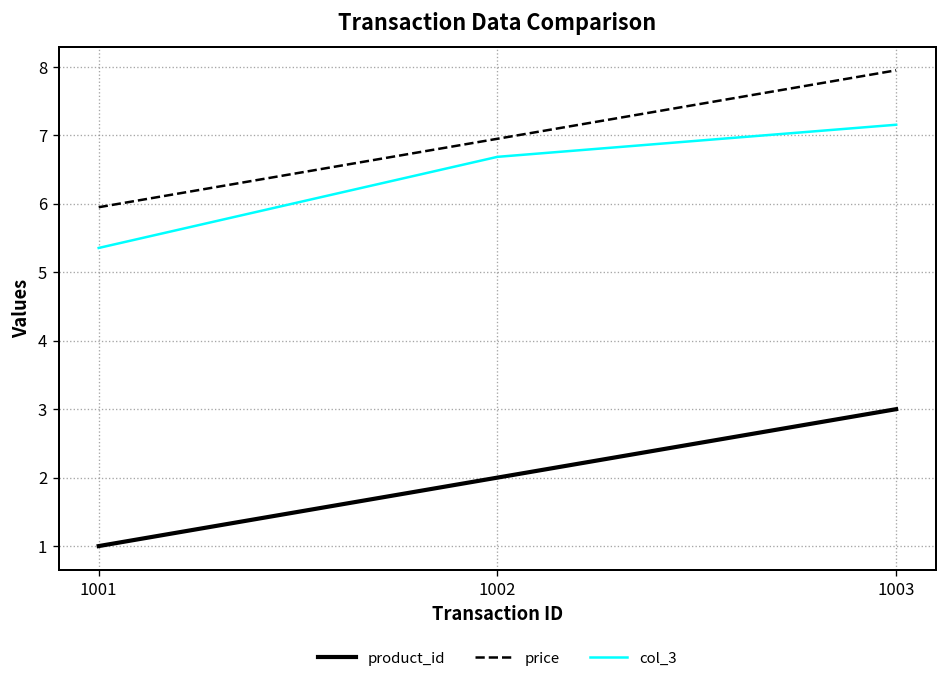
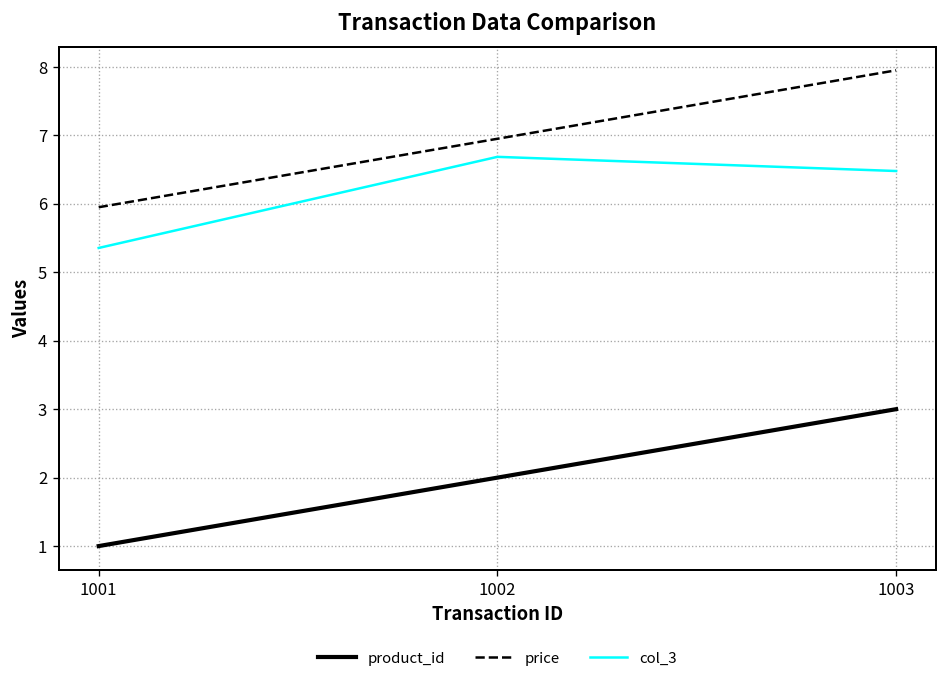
  {
    "col_3": {
      "1001": 5.4,
      "1002": 6.7,
-     "1003": 7.2
+     "1003": 6.5
    }
  }
